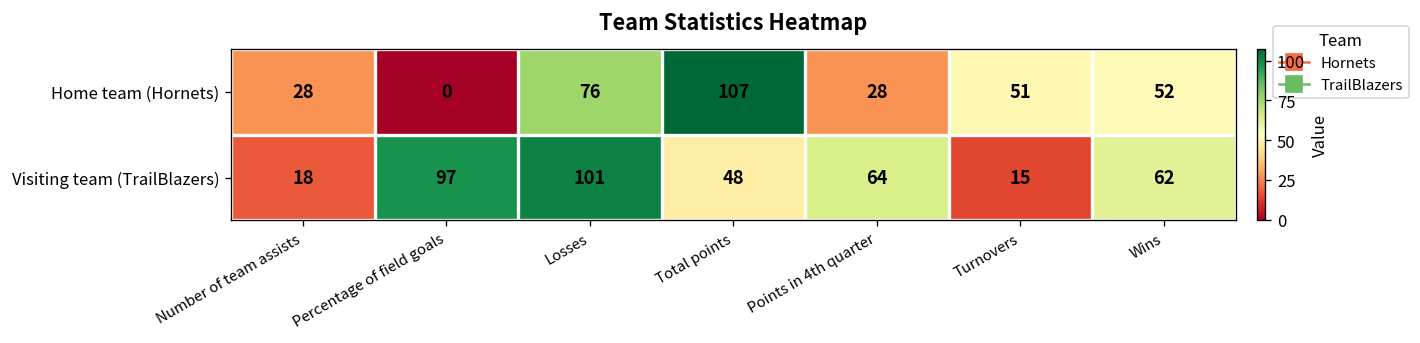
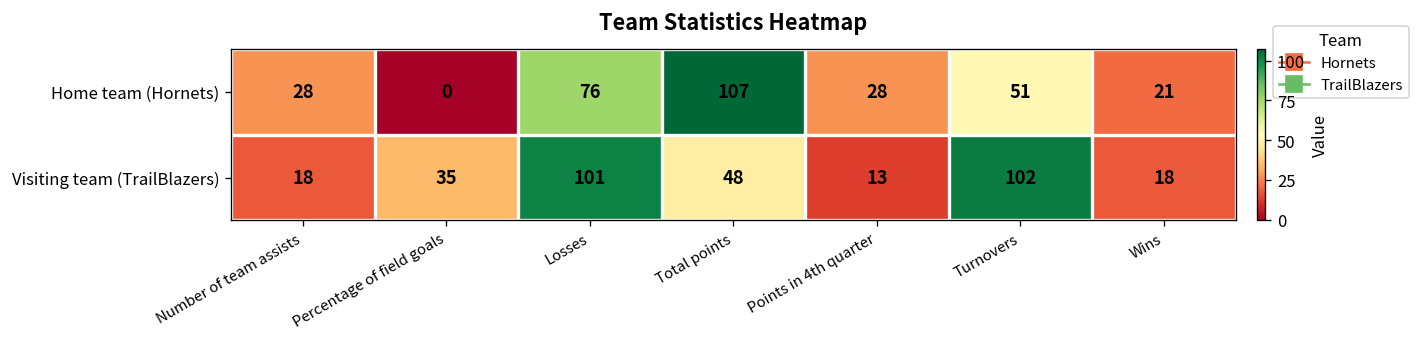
  {
    "Home team (Hornets)": {
      "Number of team assists": 28,
      "Percentage of field goals": 0,
      "Losses": 76,
      "Total points": 107,
      "Points in 4th quarter": 28,
      "Turnovers": 51,
-     "Wins": 52
+     "Wins": 21
    },
    "Visiting team (TrailBlazers)": {
      "Number of team assists": 18,
-     "Percentage of field goals": 97,
+     "Percentage of field goals": 35,
      "Losses": 101,
      "Total points": 48,
-     "Points in 4th quarter": 64,
-     "Turnovers": 15,
-     "Wins": 62
+     "Points in 4th quarter": 13,
+     "Turnovers": 102,
+     "Wins": 18
    }
  }
